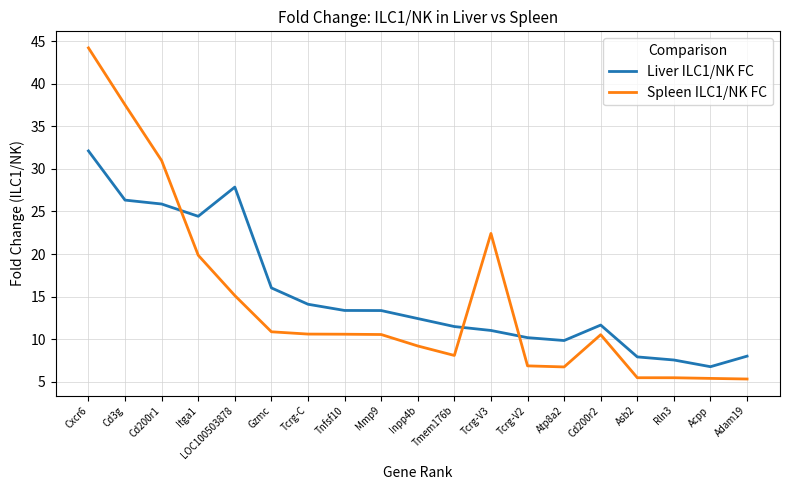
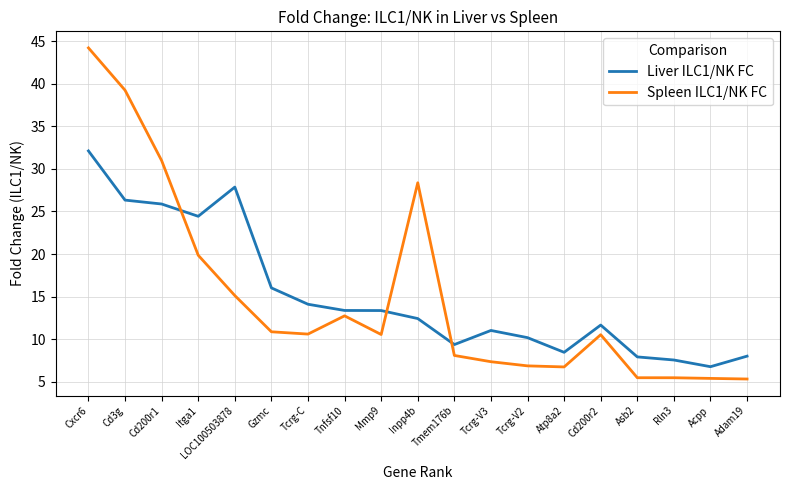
  {
    "Liver ILC1/NK FC": {
      "Cxcr6": 32,
      "Cd3g": 26,
      "Cd200r1": 26,
      "Itga1": 24,
      "LOC100503878": 28,
      "Gzmc": 16,
      "Tcrg-C": 14,
      "Tnfsf10": 13,
      "Mmp9": 13,
      "Inpp4b": 12,
-     "Tmem176b": 11,
+     "Tmem176b": 9,
      "Tcrg-V3": 11,
      "Tcrg-V2": 10,
-     "Atp8a2": 10,
+     "Atp8a2": 8,
      "Cd200r2": 12,
      "Asb2": 8,
      "Rln3": 8,
      "Acpp": 7,
      "Adam19": 8
    },
    "Spleen ILC1/NK FC": {
      "Cxcr6": 44,
-     "Cd3g": 38,
+     "Cd3g": 39,
      "Cd200r1": 31,
      "Itga1": 20,
      "LOC100503878": 15,
      "Gzmc": 11,
      "Tcrg-C": 11,
-     "Tnfsf10": 11,
+     "Tnfsf10": 13,
      "Mmp9": 11,
-     "Inpp4b": 9,
+     "Inpp4b": 28,
      "Tmem176b": 8,
-     "Tcrg-V3": 22,
+     "Tcrg-V3": 7,
      "Tcrg-V2": 7,
      "Atp8a2": 7,
      "Cd200r2": 11,
      "Asb2": 5,
      "Rln3": 5,
      "Acpp": 5,
      "Adam19": 5
    }
  }
